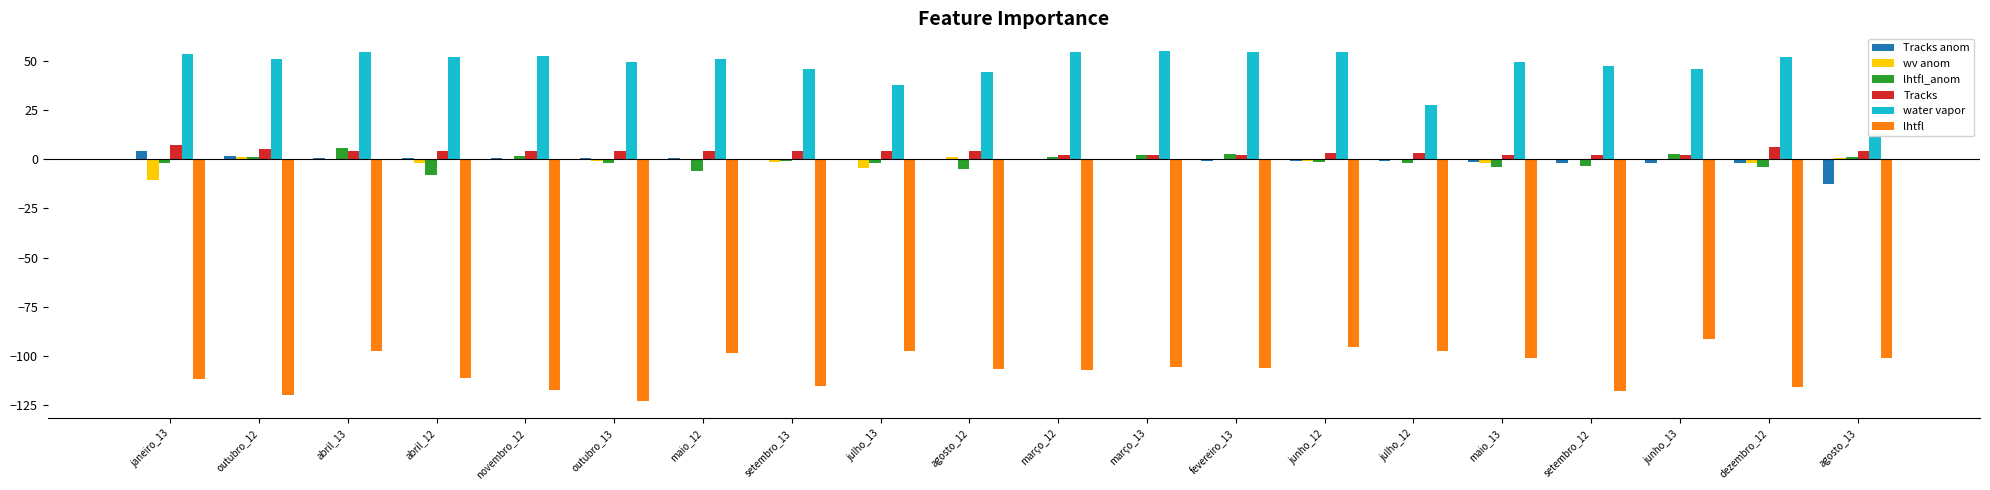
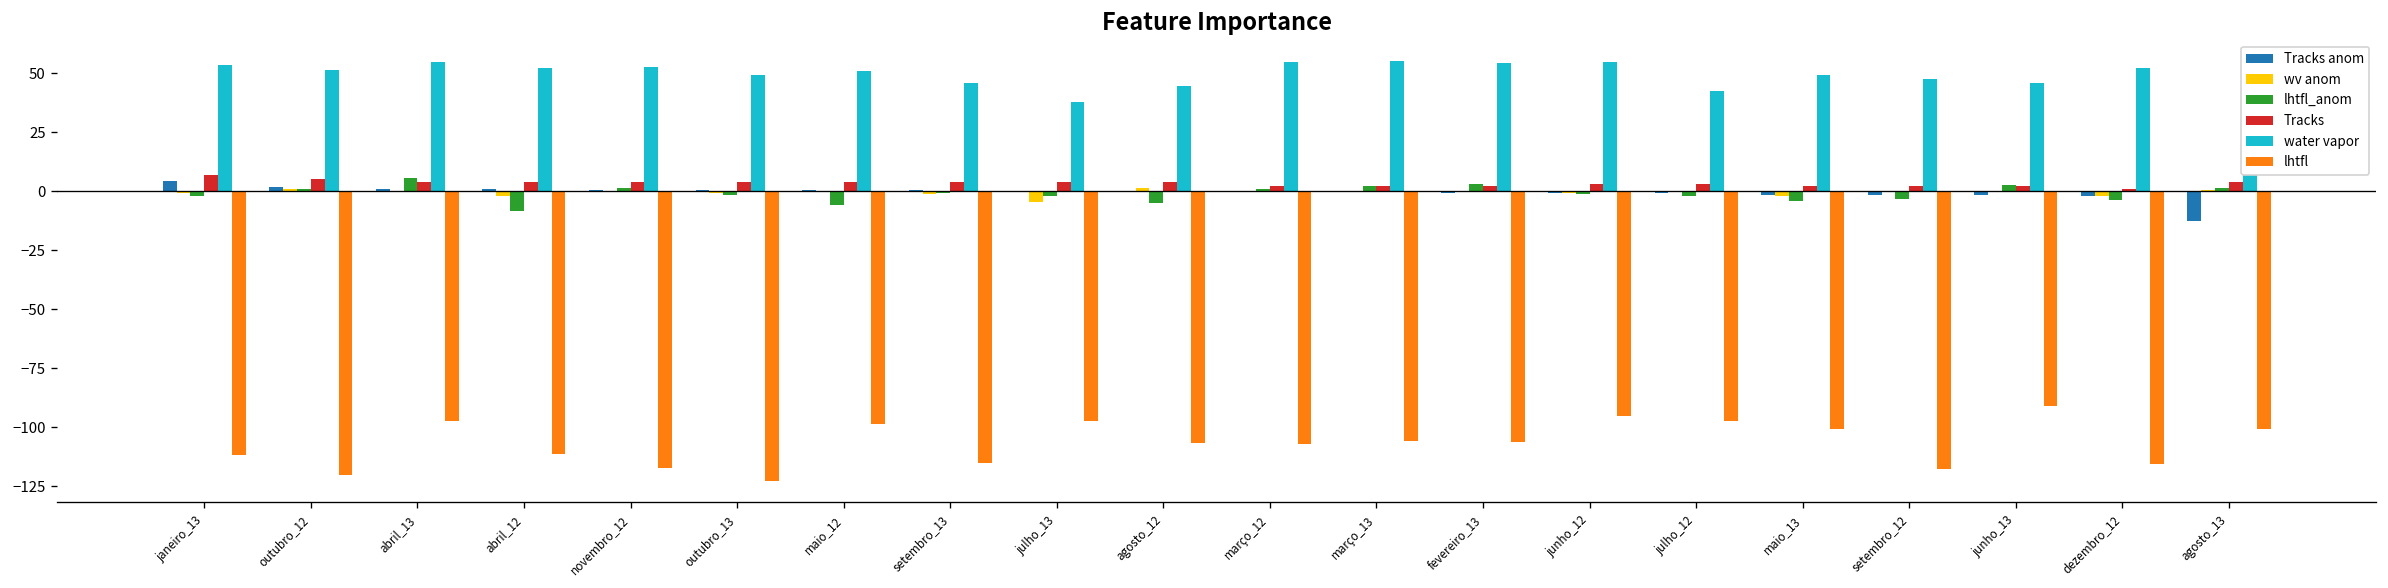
  {
    "Tracks anom": {
      "janeiro_13": 4,
      "outubro_12": 2,
      "maio_13": -2,
      "setembro_12": -2,
      "junho_13": -2,
      "dezembro_12": -2,
      "agosto_13": -13
    },
    "wv anom": {
-     "janeiro_13": -11,
+     "janeiro_13": -1,
      "abril_12": -2,
      "novembro_12": 0,
      "julho_13": -5,
      "maio_13": -2,
      "dezembro_12": -2
    },
    "lhtfl_anom": {
      "janeiro_13": -2,
      "abril_13": 6,
      "abril_12": -8,
      "novembro_12": 1,
      "outubro_13": -2,
      "maio_12": -6,
      "julho_13": -2,
      "agosto_12": -5,
      "março_13": 2,
      "fevereiro_13": 3,
      "junho_12": -1,
      "julho_12": -2,
      "maio_13": -4,
      "setembro_12": -3,
      "junho_13": 3,
      "dezembro_12": -4
    },
    "Tracks": {
      "janeiro_13": 7,
      "outubro_12": 5,
      "abril_13": 4,
      "abril_12": 4,
      "novembro_12": 4,
      "outubro_13": 4,
      "maio_12": 4,
      "setembro_13": 4,
      "julho_13": 4,
      "agosto_12": 4,
      "março_12": 2,
      "março_13": 2,
      "fevereiro_13": 2,
      "junho_12": 3,
      "julho_12": 3,
      "maio_13": 2,
      "setembro_12": 2,
      "junho_13": 2,
-     "dezembro_12": 6,
+     "dezembro_12": 1,
      "agosto_13": 4
    },
    "water vapor": {
      "janeiro_13": 54,
      "outubro_12": 51,
      "abril_13": 55,
      "abril_12": 52,
      "novembro_12": 53,
      "outubro_13": 49,
      "maio_12": 51,
      "setembro_13": 46,
      "julho_13": 38,
      "agosto_12": 44,
      "março_12": 55,
      "março_13": 55,
      "fevereiro_13": 54,
      "junho_12": 55,
-     "julho_12": 27,
+     "julho_12": 42,
      "maio_13": 49,
      "setembro_12": 47,
      "junho_13": 46,
      "dezembro_12": 52
    },
    "lhtfl": {
      "janeiro_13": -112,
      "outubro_12": -120,
      "abril_13": -97,
      "abril_12": -111,
      "novembro_12": -117,
      "outubro_13": -123,
      "maio_12": -99,
      "setembro_13": -115,
      "julho_13": -98,
      "agosto_12": -107,
      "março_12": -107,
      "março_13": -106,
      "fevereiro_13": -106,
      "junho_12": -95,
      "julho_12": -97,
      "maio_13": -101,
      "setembro_12": -118,
      "junho_13": -91,
      "dezembro_12": -116,
      "agosto_13": -101
    }
  }
